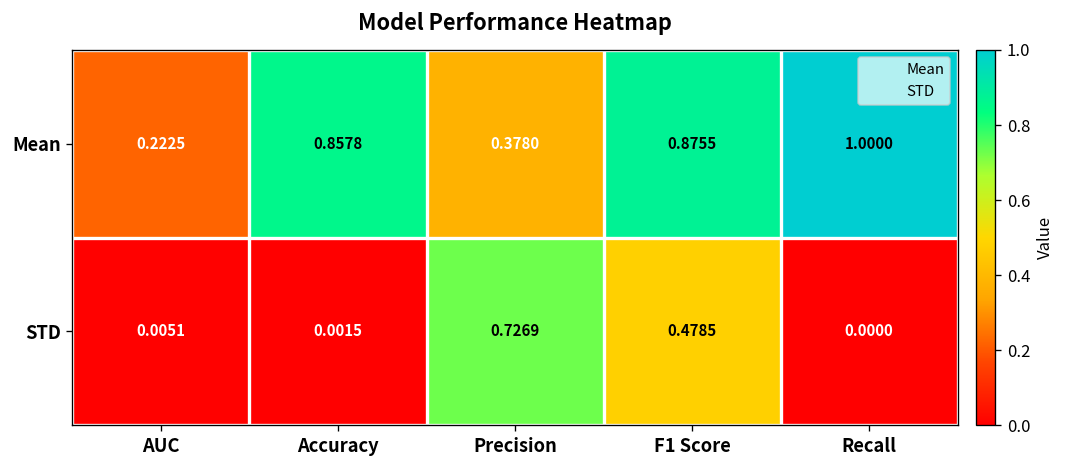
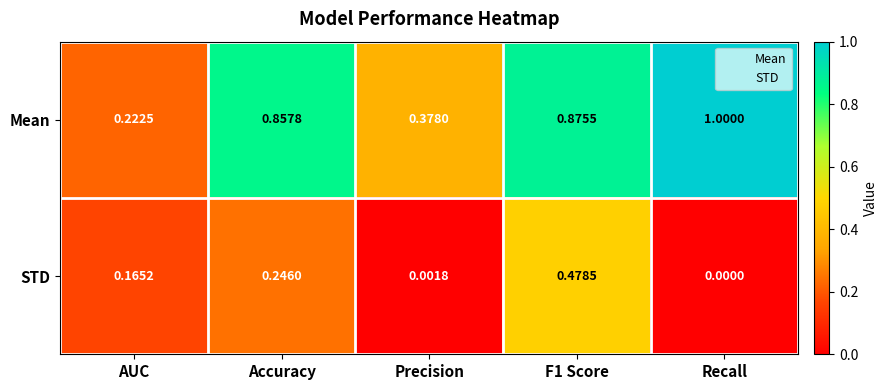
  {
    "Mean": {
      "AUC": 0.2225,
      "Accuracy": 0.8578,
      "Precision": 0.3780,
      "F1 Score": 0.8755,
      "Recall": 1.0000
    },
    "STD": {
-     "AUC": 0.0051,
-     "Accuracy": 0.0015,
-     "Precision": 0.7269,
+     "AUC": 0.1652,
+     "Accuracy": 0.2460,
+     "Precision": 0.0018,
      "F1 Score": 0.4785,
      "Recall": 0.0000
    }
  }
